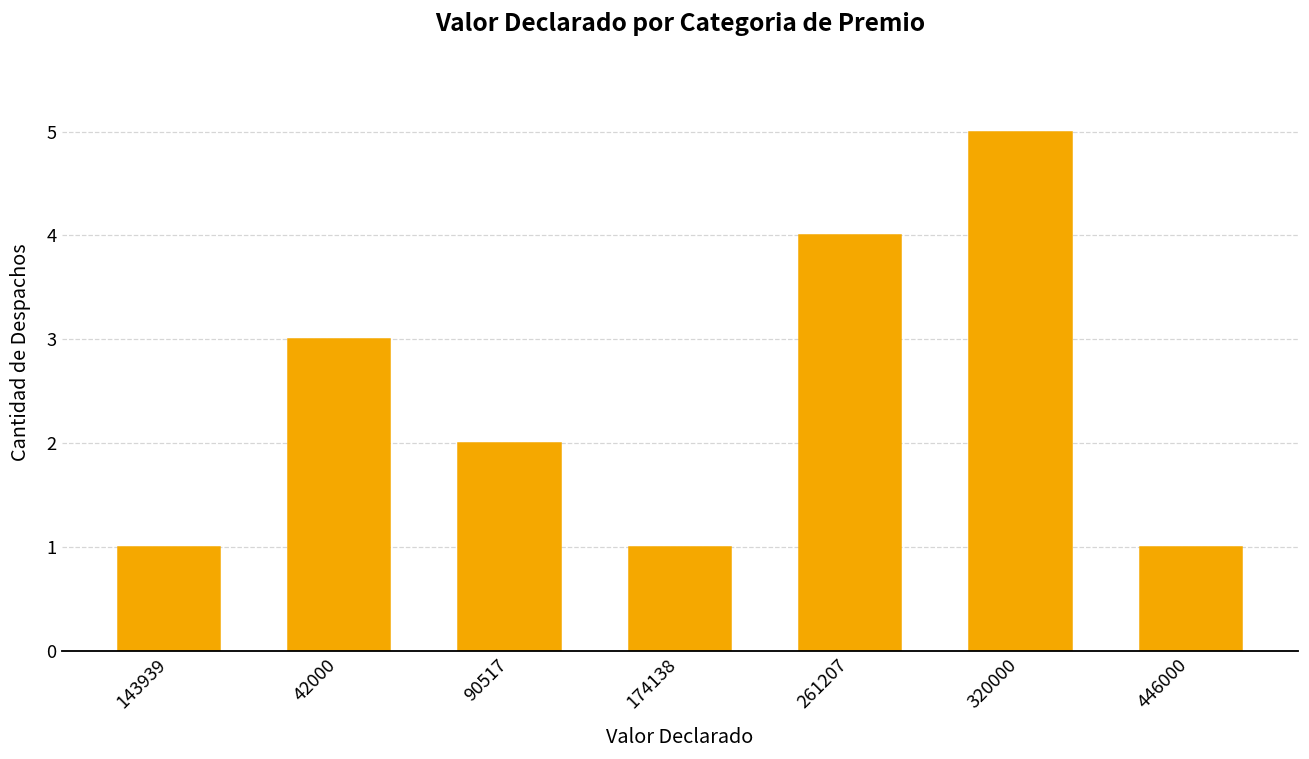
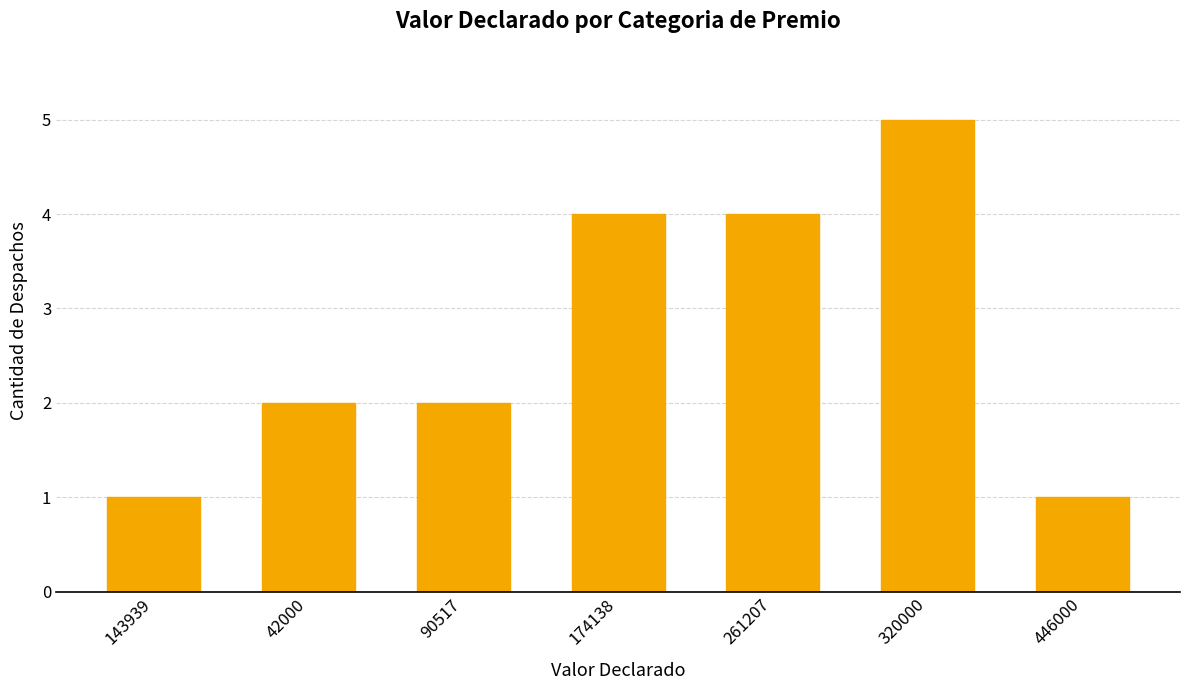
  {
    "143939": 1,
-   "42000": 3,
+   "42000": 2,
    "90517": 2,
-   "174138": 1,
+   "174138": 4,
    "261207": 4,
    "320000": 5,
    "446000": 1
  }
